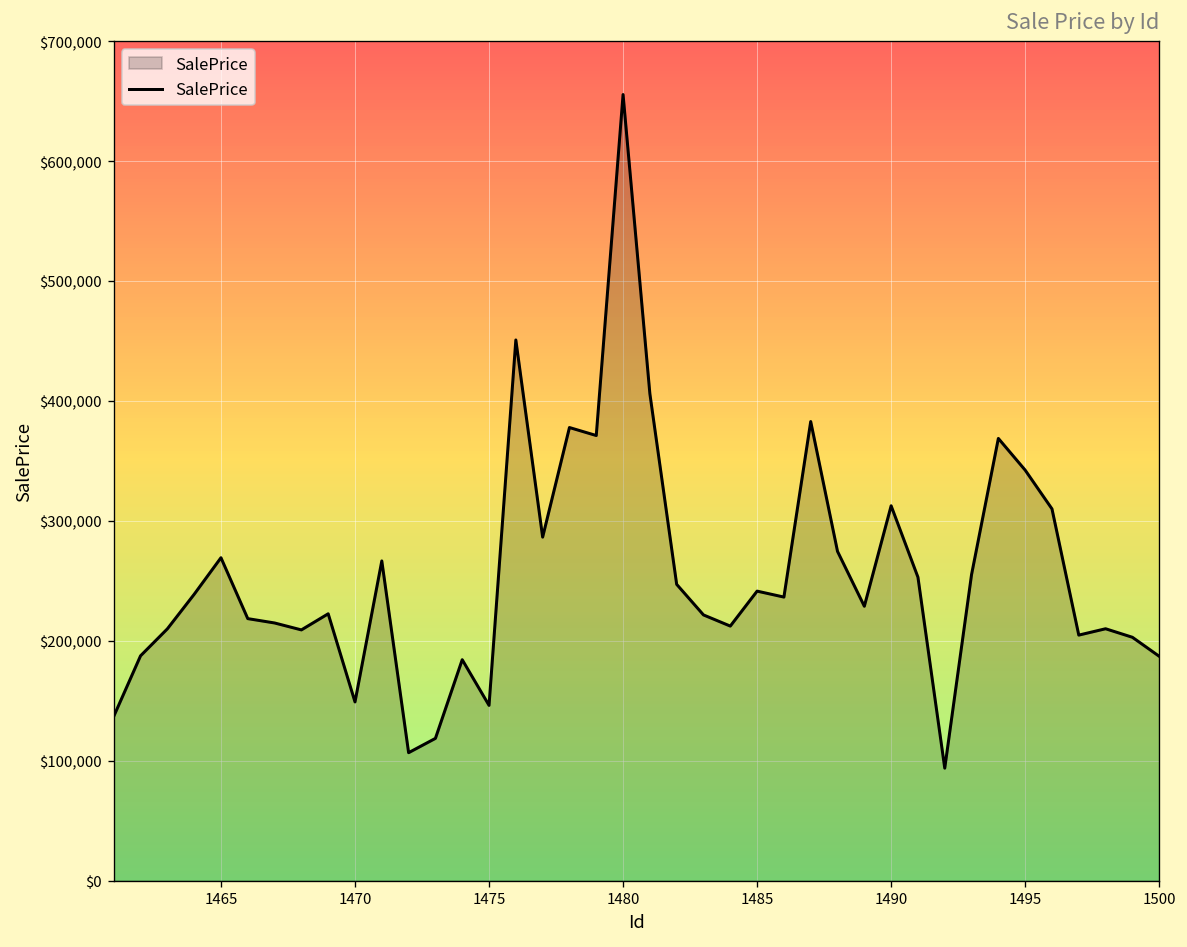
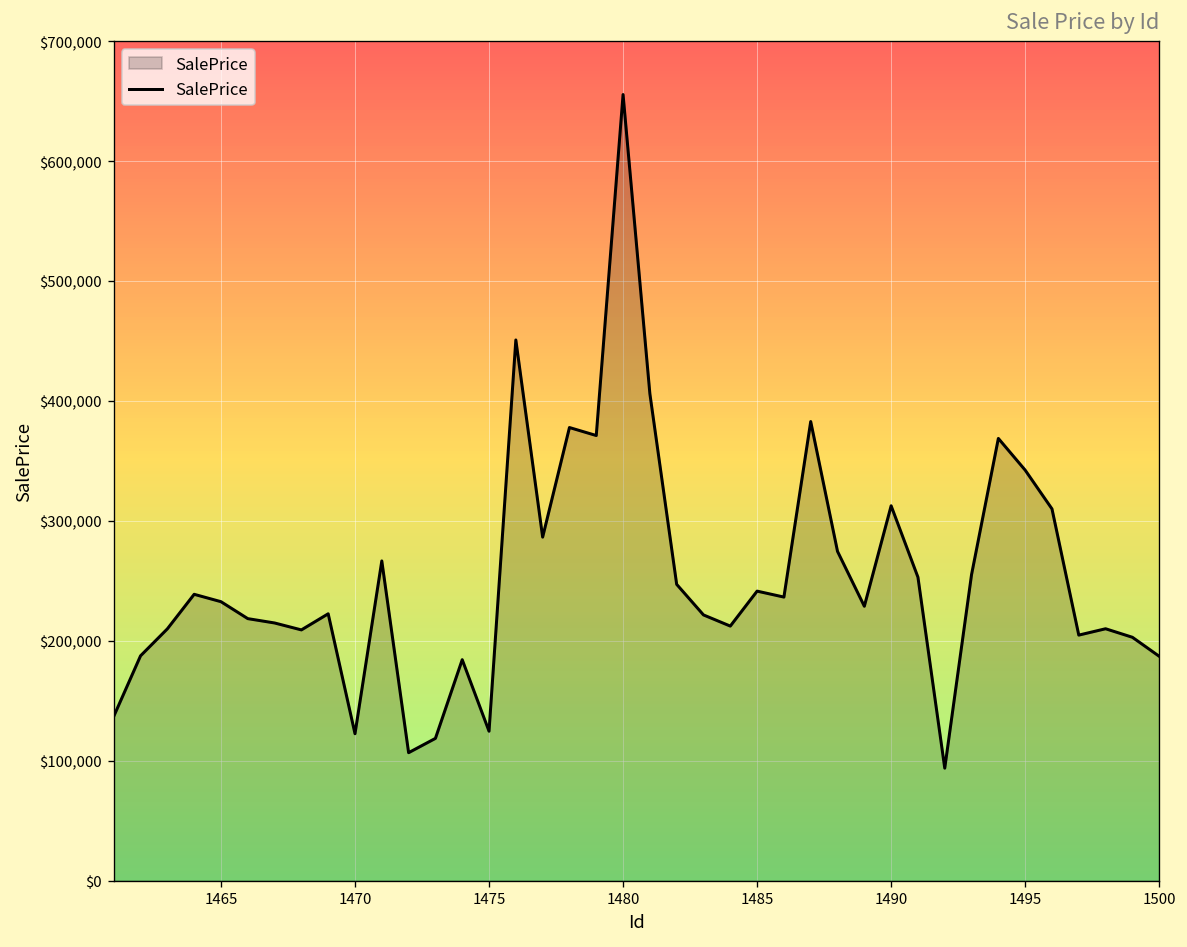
  {
-   "1465": "$270,000",
-   "1470": "$150,000",
-   "1475": "$150,000",
+   "1465": "$230,000",
+   "1470": "$120,000",
+   "1475": "$120,000",
    "1480": "$660,000",
    "1485": "$240,000",
    "1490": "$310,000",
    "1495": "$340,000",
    "1500": "$190,000"
  }
